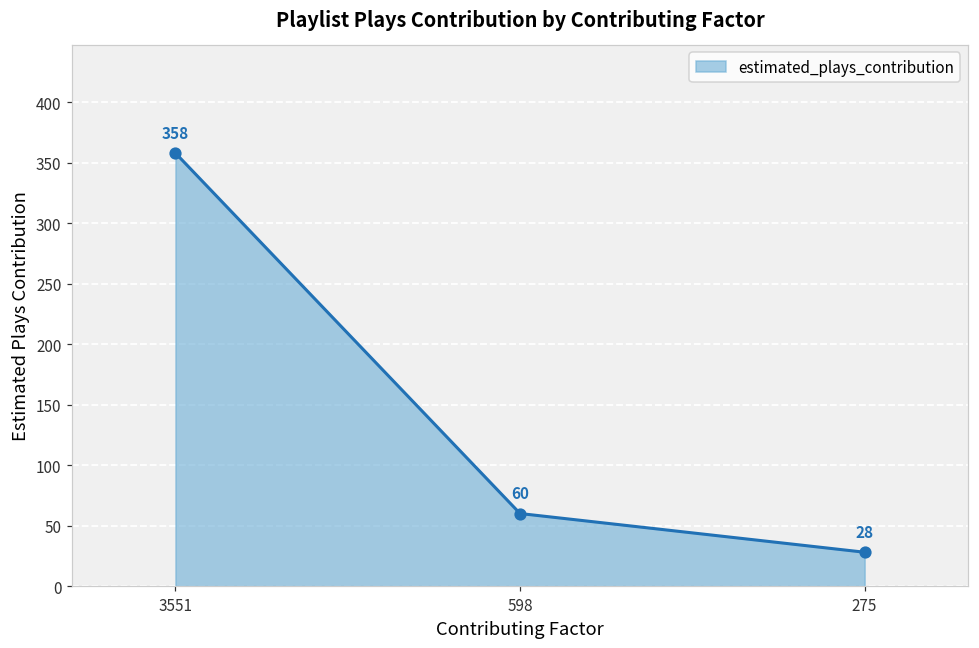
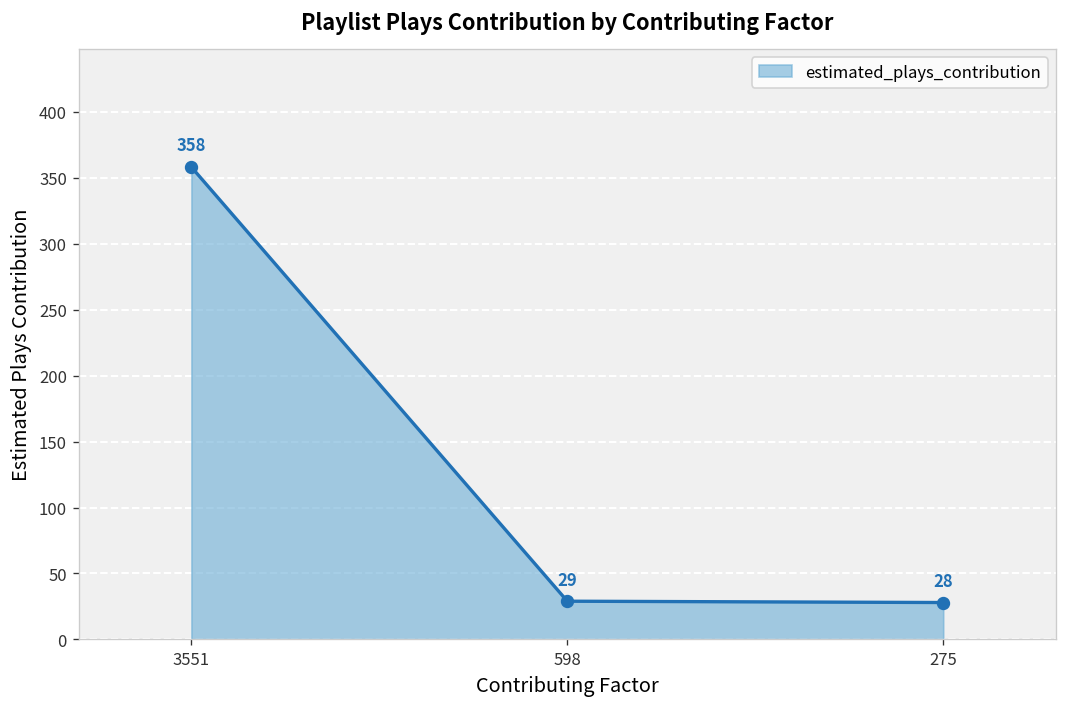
  {
    "3551": 358,
-   "598": 60,
+   "598": 29,
    "275": 28
  }
